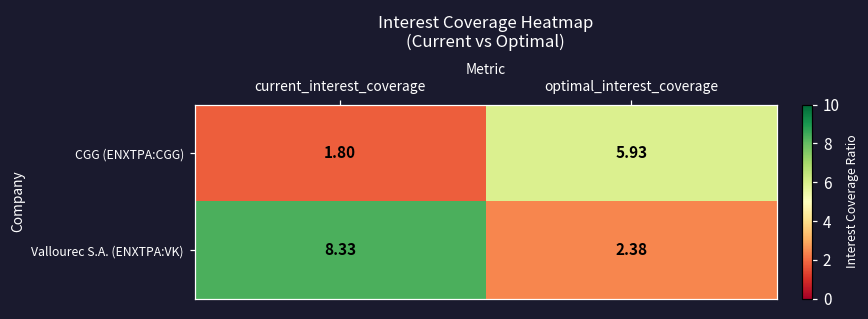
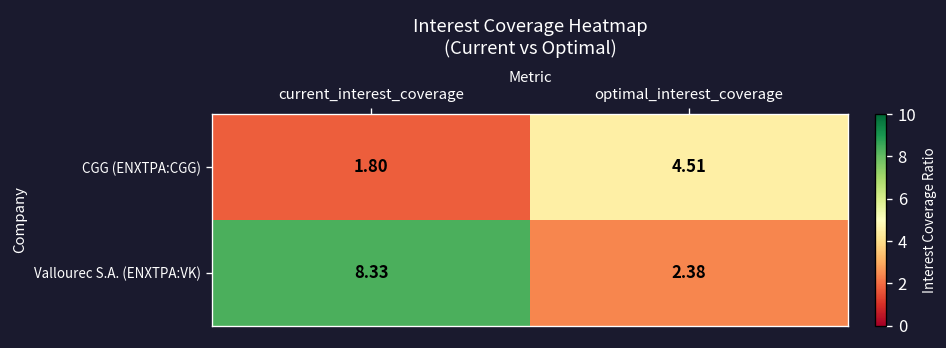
  {
    "CGG (ENXTPA:CGG)": {
      "current_interest_coverage": 1.80,
-     "optimal_interest_coverage": 5.93
+     "optimal_interest_coverage": 4.51
    },
    "Vallourec S.A. (ENXTPA:VK)": {
      "current_interest_coverage": 8.33,
      "optimal_interest_coverage": 2.38
    }
  }
